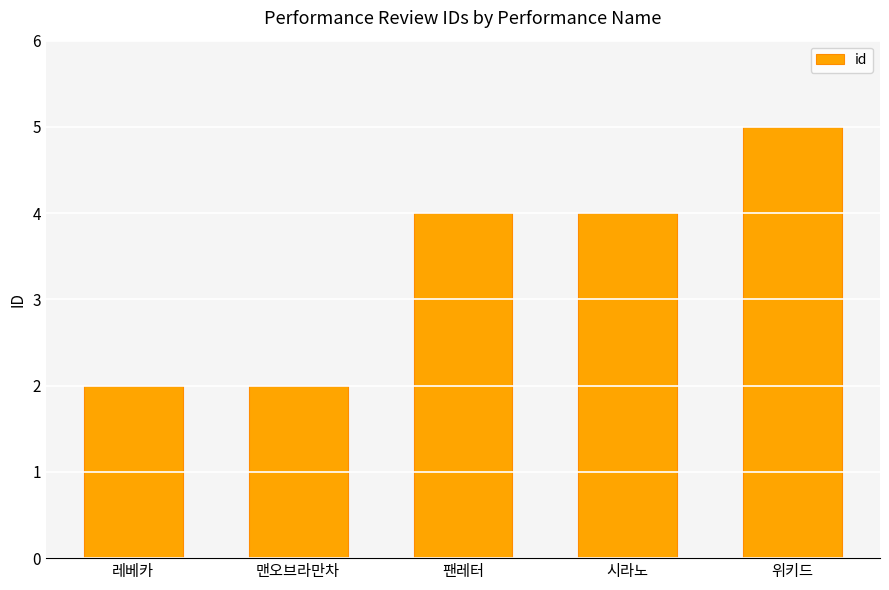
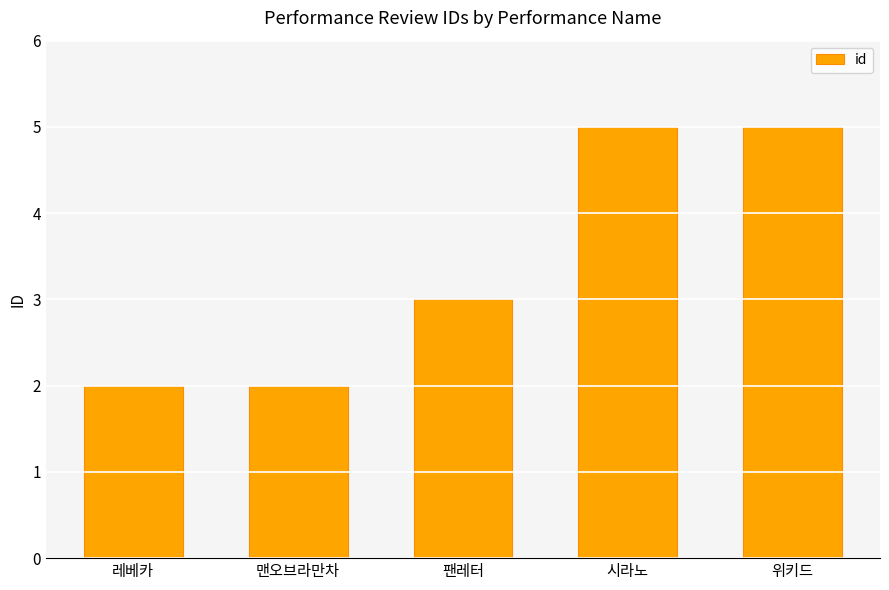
  {
    "레베카": 2,
    "맨오브라만차": 2,
-   "팬레터": 4,
-   "시라노": 4,
+   "팬레터": 3,
+   "시라노": 5,
    "위키드": 5
  }
